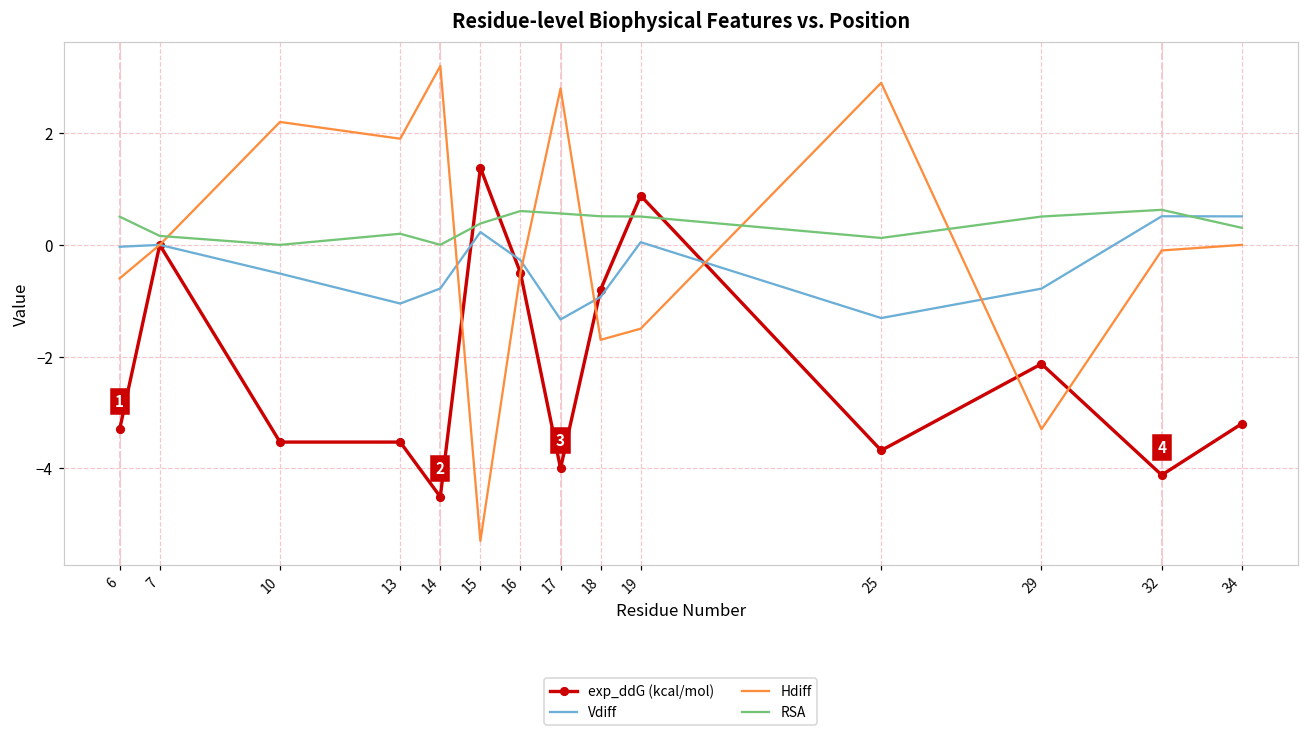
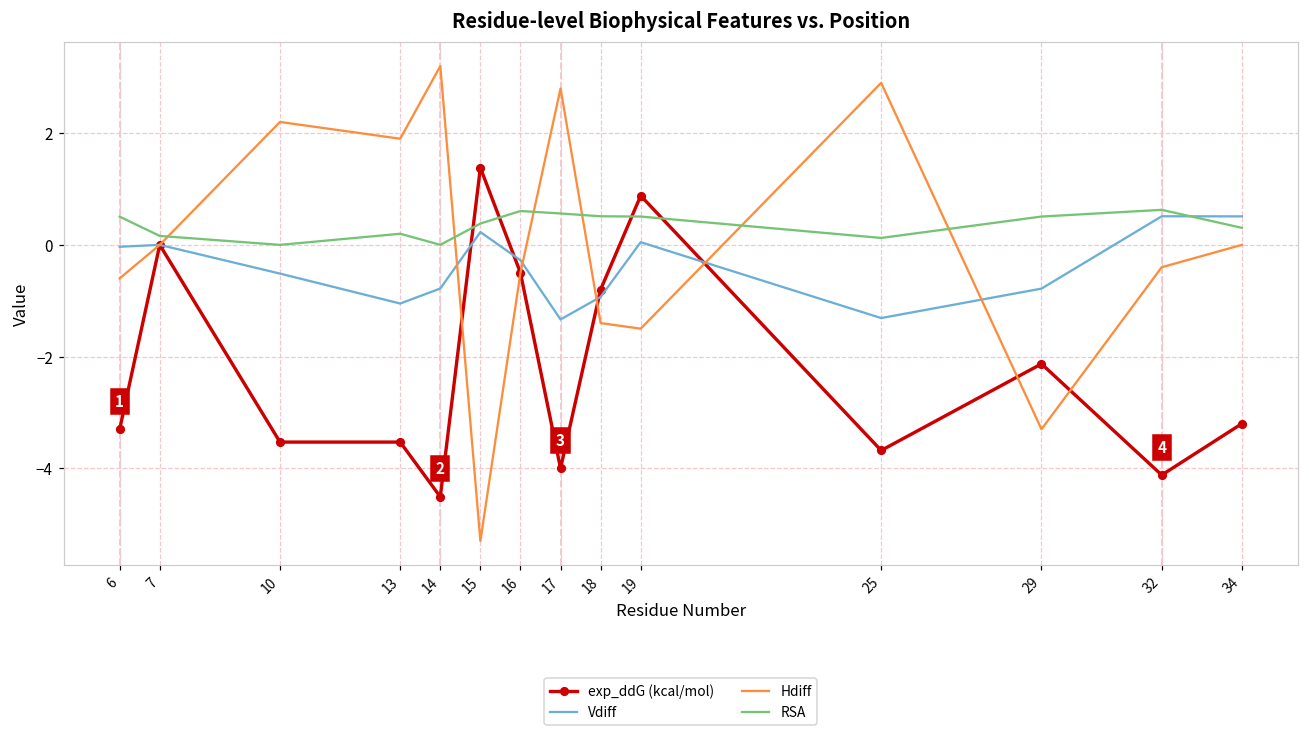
  {
    "Vdiff": {
      "6": 0.0,
      "10": -0.5,
      "13": -1.1,
      "14": -0.8,
      "15": 0.2,
      "16": -0.3,
      "17": -1.3,
      "18": -0.9,
      "19": 0.0,
      "25": -1.3,
      "29": -0.8,
      "32": 0.5,
      "34": 0.5
    },
    "Hdiff": {
      "6": -0.6,
      "10": 2.2,
      "13": 1.9,
      "14": 3.2,
      "15": -5.3,
      "17": 2.8,
-     "18": -1.7,
+     "18": -1.4,
      "19": -1.5,
      "25": 2.9,
      "29": -3.3,
-     "32": -0.1,
+     "32": -0.4,
      "34": 0.0
    },
    "RSA": {
      "6": 0.5,
      "7": 0.2,
      "10": 0.0,
      "13": 0.2,
      "14": 0.0,
      "15": 0.4,
      "16": 0.6,
      "17": 0.6,
      "18": 0.5,
      "19": 0.5,
      "25": 0.1,
      "29": 0.5,
      "32": 0.6,
      "34": 0.3
    }
  }
